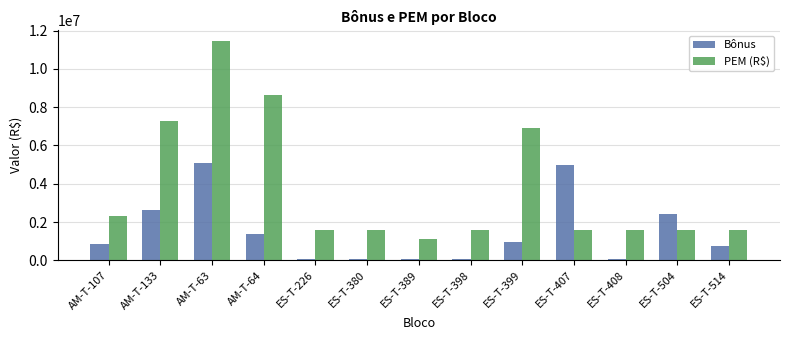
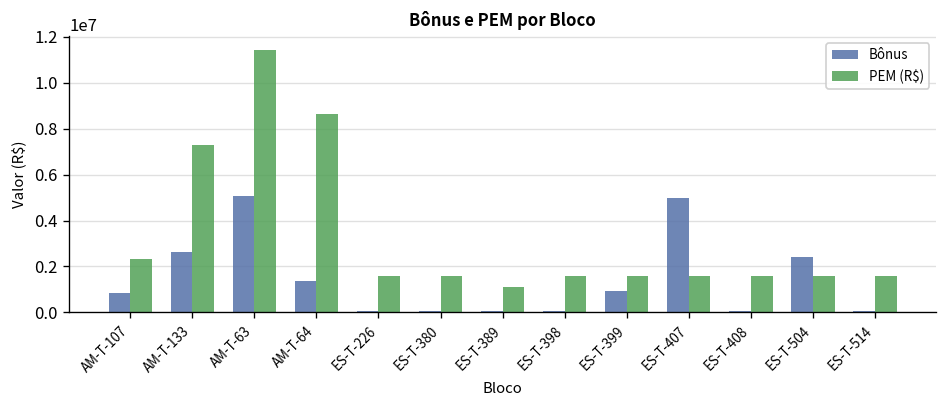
  {
    "Bônus": {
      "AM-T-107": 900000,
      "AM-T-133": 2600000,
      "AM-T-63": 5100000,
      "AM-T-64": 1400000,
      "ES-T-399": 900000,
      "ES-T-407": 5000000,
      "ES-T-504": 2400000,
-     "ES-T-514": 700000
+     "ES-T-514": 100000
    },
    "PEM (R$)": {
      "AM-T-107": 2300000,
      "AM-T-133": 7300000,
      "AM-T-63": 11400000,
      "AM-T-64": 8600000,
      "ES-T-226": 1600000,
      "ES-T-380": 1600000,
      "ES-T-389": 1100000,
      "ES-T-398": 1600000,
-     "ES-T-399": 6900000,
+     "ES-T-399": 1600000,
      "ES-T-407": 1600000,
      "ES-T-408": 1600000,
      "ES-T-504": 1600000,
      "ES-T-514": 1600000
    }
  }
